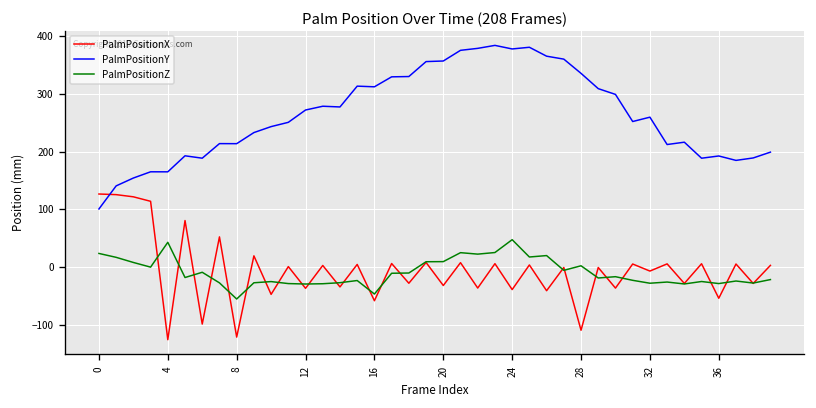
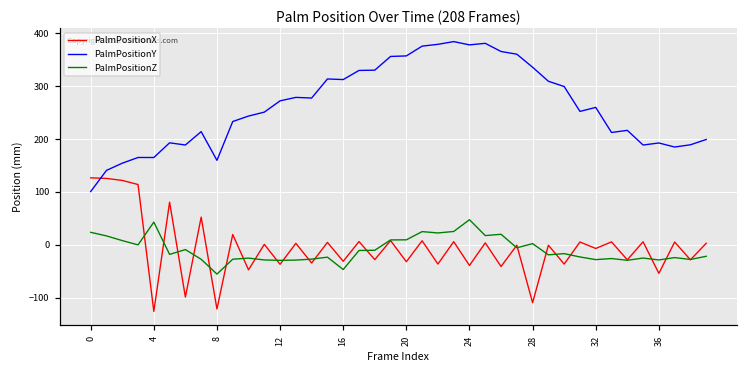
  {
    "PalmPositionX": {
      "0": 130,
      "4": -130,
      "8": -120,
      "12": -40,
-     "16": -60,
+     "16": -30,
      "20": -30,
      "24": -40,
      "28": -110,
      "32": -10,
      "36": -50
    },
    "PalmPositionY": {
      "0": 100,
      "4": 170,
-     "8": 210,
+     "8": 160,
      "12": 270,
      "16": 310,
      "20": 360,
      "24": 380,
      "28": 340,
      "32": 260,
      "36": 190
    },
    "PalmPositionZ": {
      "0": 20,
      "4": 40,
      "8": -60,
      "12": -30,
      "16": -50,
      "20": 10,
      "24": 50,
      "28": 0,
      "32": -30,
      "36": -30
    }
  }
